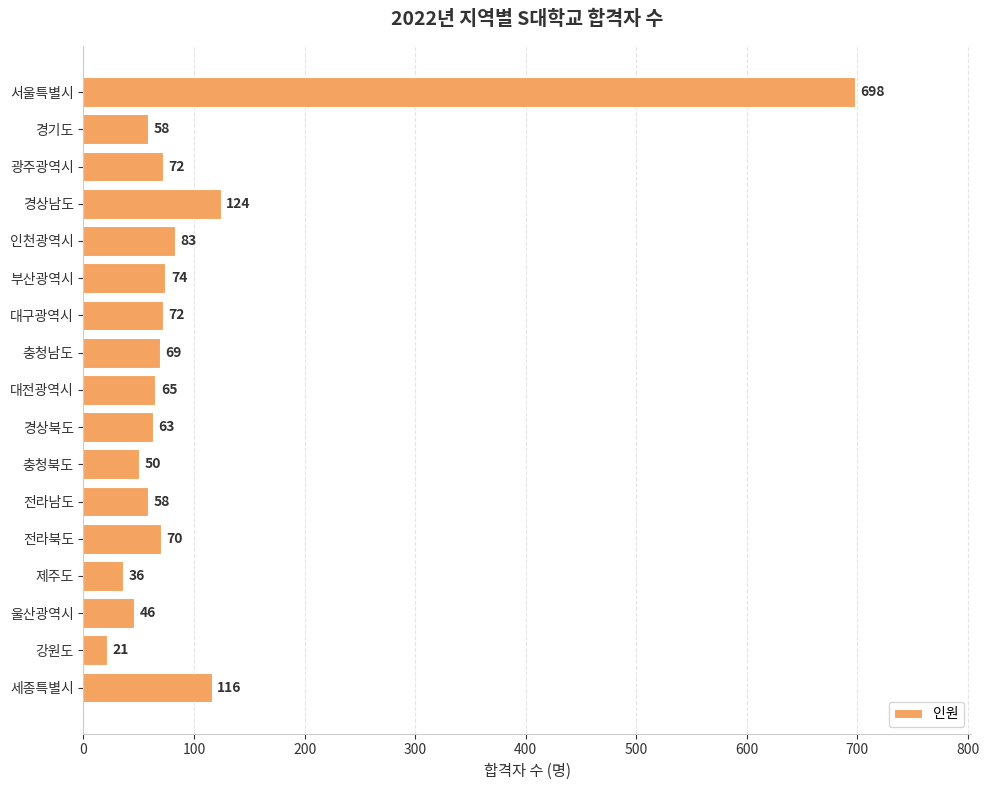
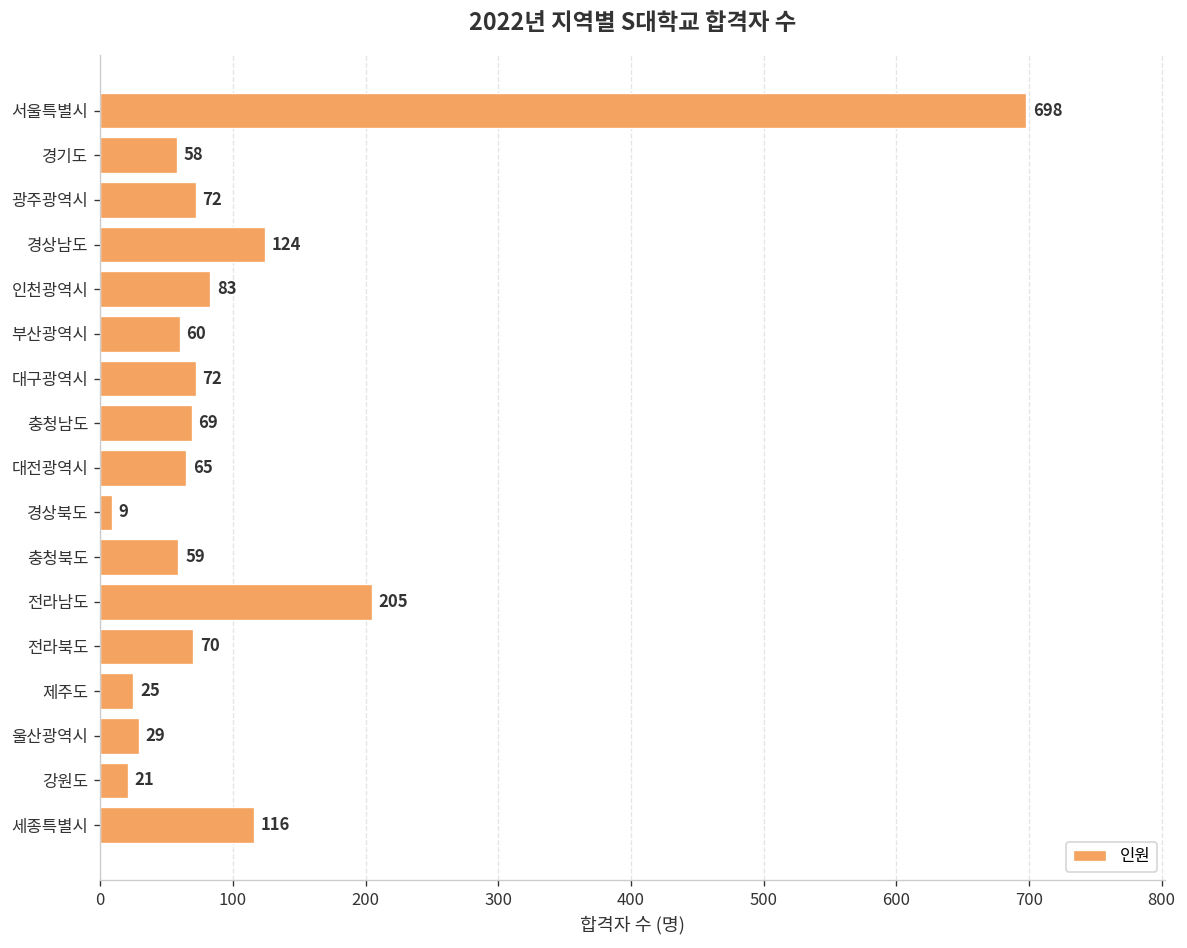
  {
    "서울특별시": 698,
    "경기도": 58,
    "광주광역시": 72,
    "경상남도": 124,
    "인천광역시": 83,
-   "부산광역시": 74,
+   "부산광역시": 60,
    "대구광역시": 72,
    "충청남도": 69,
    "대전광역시": 65,
-   "경상북도": 63,
-   "충청북도": 50,
-   "전라남도": 58,
+   "경상북도": 9,
+   "충청북도": 59,
+   "전라남도": 205,
    "전라북도": 70,
-   "제주도": 36,
-   "울산광역시": 46,
+   "제주도": 25,
+   "울산광역시": 29,
    "강원도": 21,
    "세종특별시": 116
  }
